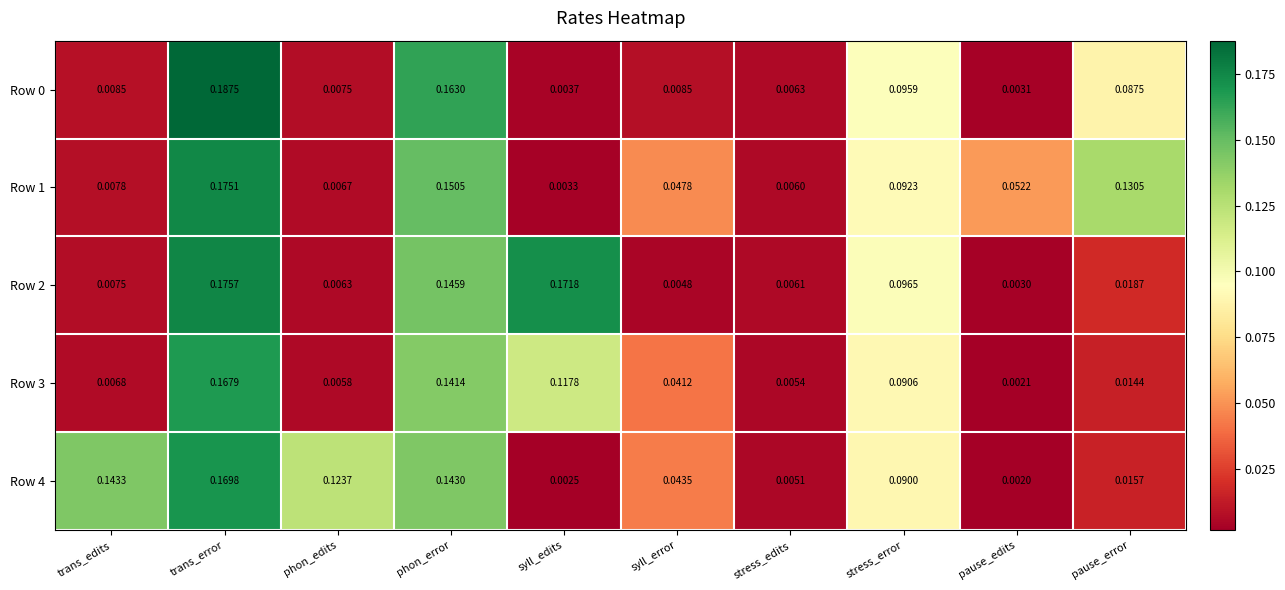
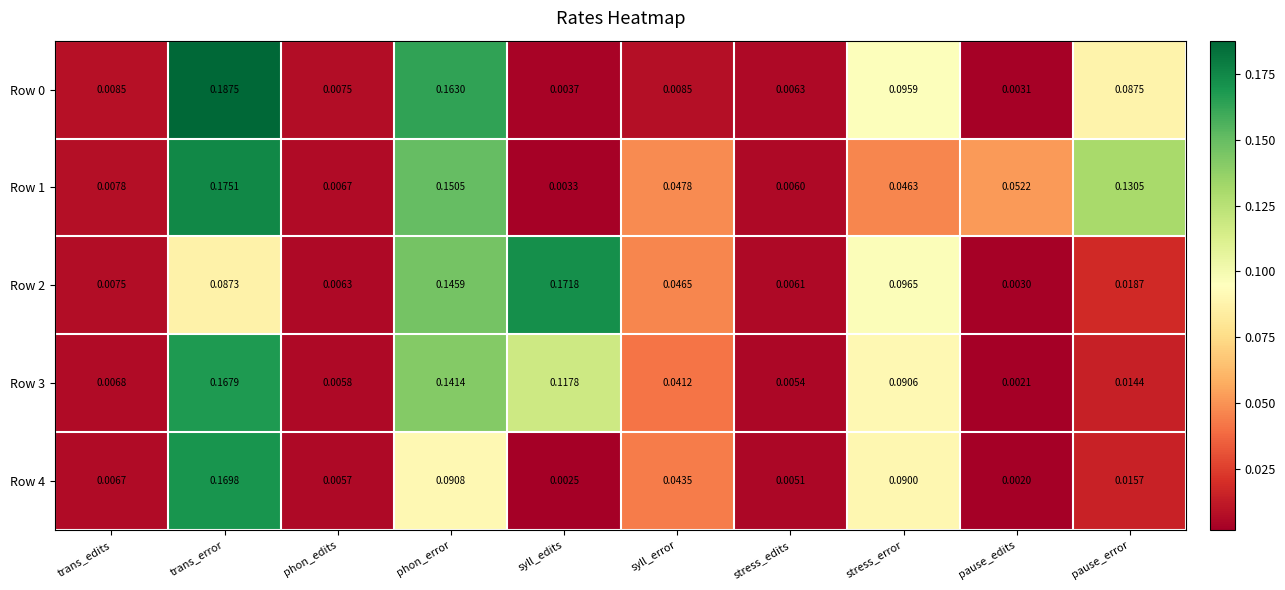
  {
    "Row 0": {
      "trans_edits": 0.0085,
      "trans_error": 0.1875,
      "phon_edits": 0.0075,
      "phon_error": 0.1630,
      "syll_edits": 0.0037,
      "syll_error": 0.0085,
      "stress_edits": 0.0063,
      "stress_error": 0.0959,
      "pause_edits": 0.0031,
      "pause_error": 0.0875
    },
    "Row 1": {
      "trans_edits": 0.0078,
      "trans_error": 0.1751,
      "phon_edits": 0.0067,
      "phon_error": 0.1505,
      "syll_edits": 0.0033,
      "syll_error": 0.0478,
      "stress_edits": 0.0060,
-     "stress_error": 0.0923,
+     "stress_error": 0.0463,
      "pause_edits": 0.0522,
      "pause_error": 0.1305
    },
    "Row 2": {
      "trans_edits": 0.0075,
-     "trans_error": 0.1757,
+     "trans_error": 0.0873,
      "phon_edits": 0.0063,
      "phon_error": 0.1459,
      "syll_edits": 0.1718,
-     "syll_error": 0.0048,
+     "syll_error": 0.0465,
      "stress_edits": 0.0061,
      "stress_error": 0.0965,
      "pause_edits": 0.0030,
      "pause_error": 0.0187
    },
    "Row 3": {
      "trans_edits": 0.0068,
      "trans_error": 0.1679,
      "phon_edits": 0.0058,
      "phon_error": 0.1414,
      "syll_edits": 0.1178,
      "syll_error": 0.0412,
      "stress_edits": 0.0054,
      "stress_error": 0.0906,
      "pause_edits": 0.0021,
      "pause_error": 0.0144
    },
    "Row 4": {
-     "trans_edits": 0.1433,
+     "trans_edits": 0.0067,
      "trans_error": 0.1698,
-     "phon_edits": 0.1237,
-     "phon_error": 0.1430,
+     "phon_edits": 0.0057,
+     "phon_error": 0.0908,
      "syll_edits": 0.0025,
      "syll_error": 0.0435,
      "stress_edits": 0.0051,
      "stress_error": 0.0900,
      "pause_edits": 0.0020,
      "pause_error": 0.0157
    }
  }
